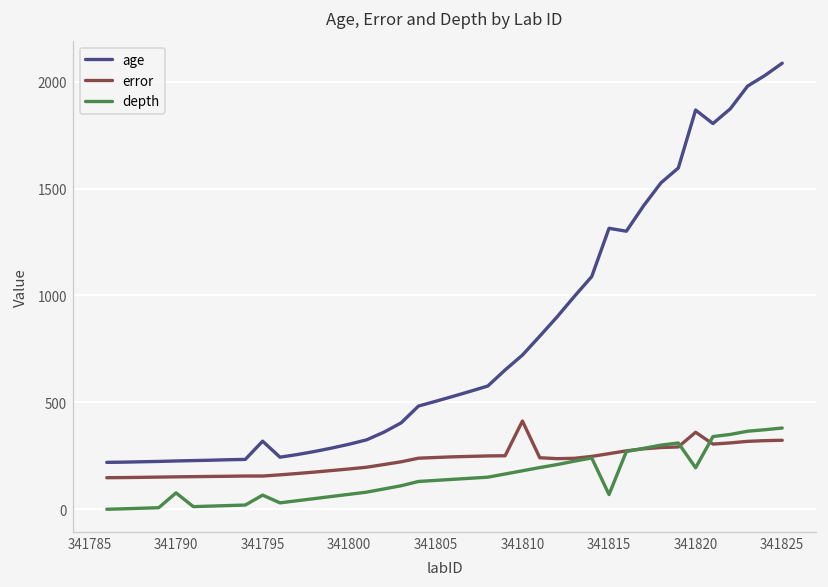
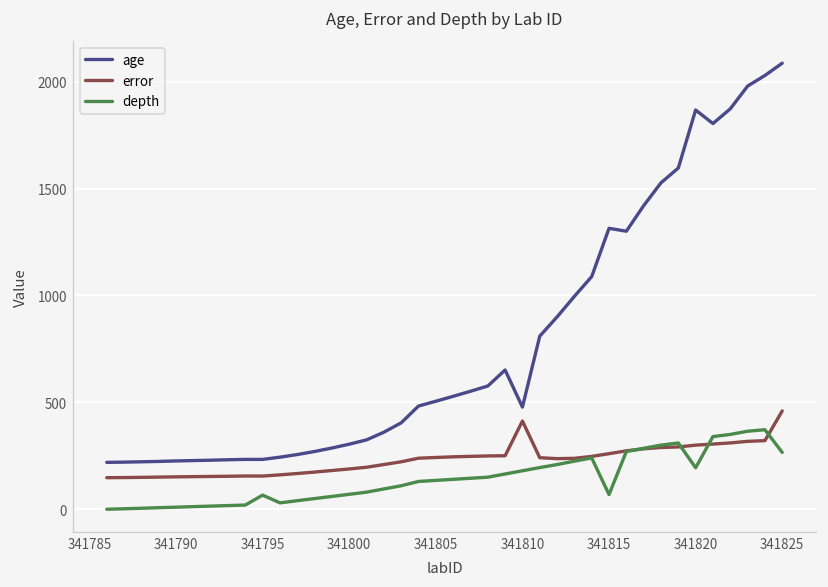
  {
    "age": {
      "341790": 230,
-     "341795": 320,
+     "341795": 230,
      "341800": 300,
      "341805": 510,
-     "341810": 720,
+     "341810": 480,
      "341815": 1310,
      "341820": 1870,
      "341825": 2090
    },
    "error": {
      "341790": 150,
      "341795": 160,
      "341800": 190,
      "341805": 240,
      "341810": 410,
      "341815": 260,
-     "341820": 360,
-     "341825": 320
+     "341820": 300,
+     "341825": 460
    },
    "depth": {
-     "341790": 80,
+     "341790": 10,
      "341795": 70,
      "341800": 70,
      "341805": 140,
      "341810": 180,
      "341815": 70,
      "341820": 190,
-     "341825": 380
+     "341825": 270
    }
  }
